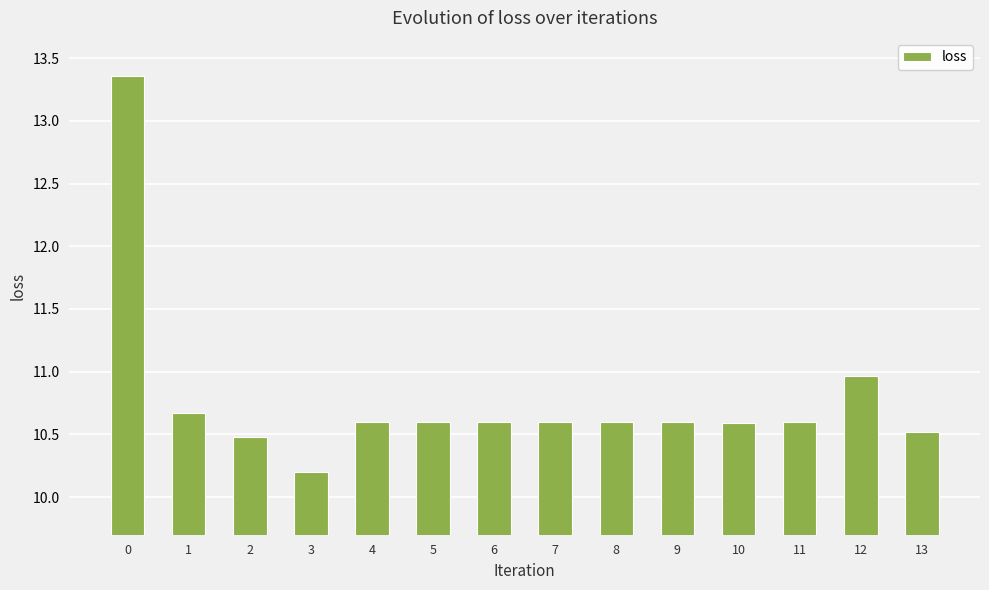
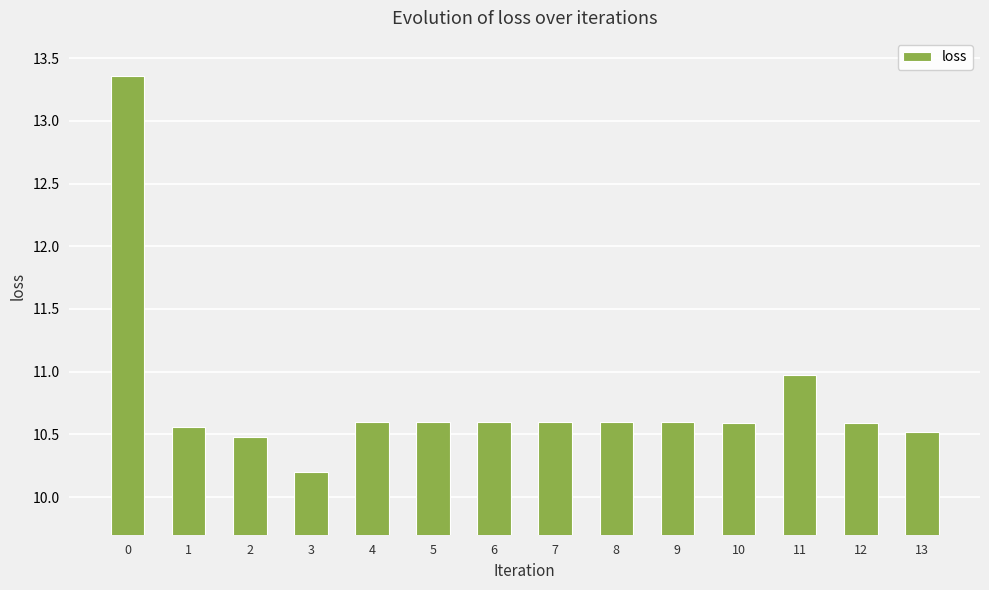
  {
    "0": 13.36,
-   "1": 10.67,
+   "1": 10.56,
    "2": 10.48,
    "3": 10.20,
    "4": 10.59,
    "5": 10.60,
    "6": 10.60,
    "7": 10.60,
    "8": 10.60,
    "9": 10.60,
    "10": 10.59,
-   "11": 10.60,
-   "12": 10.97,
+   "11": 10.97,
+   "12": 10.59,
    "13": 10.52
  }
